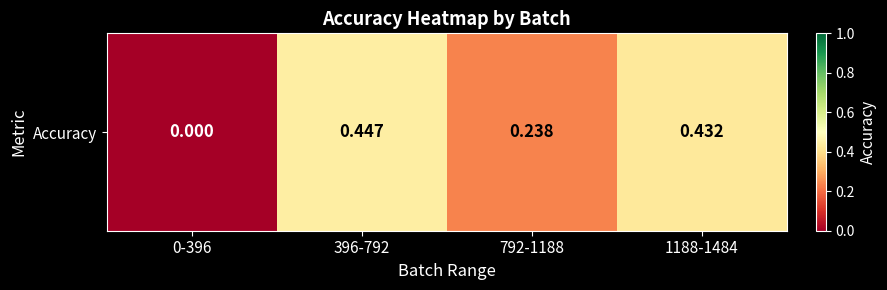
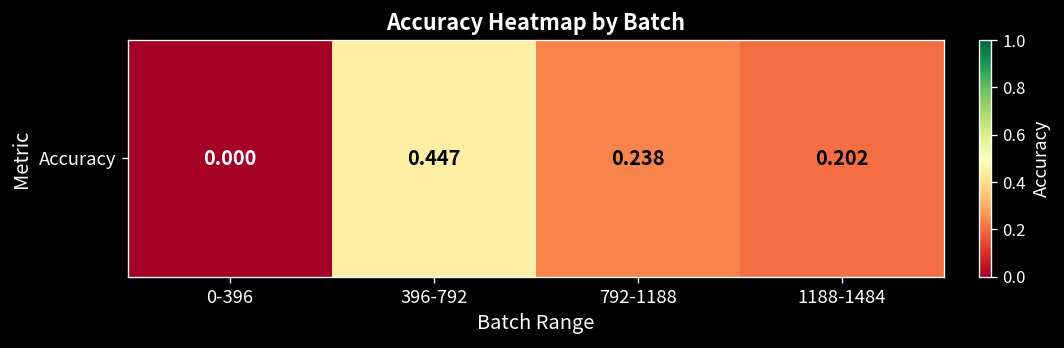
  {
    "Accuracy": {
      "0-396": 0.000,
      "396-792": 0.447,
      "792-1188": 0.238,
-     "1188-1484": 0.432
+     "1188-1484": 0.202
    }
  }
